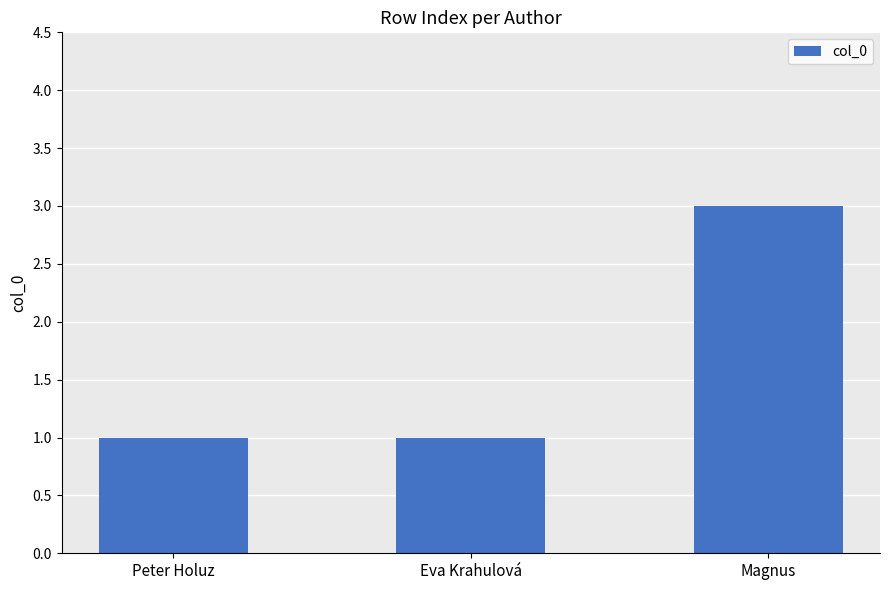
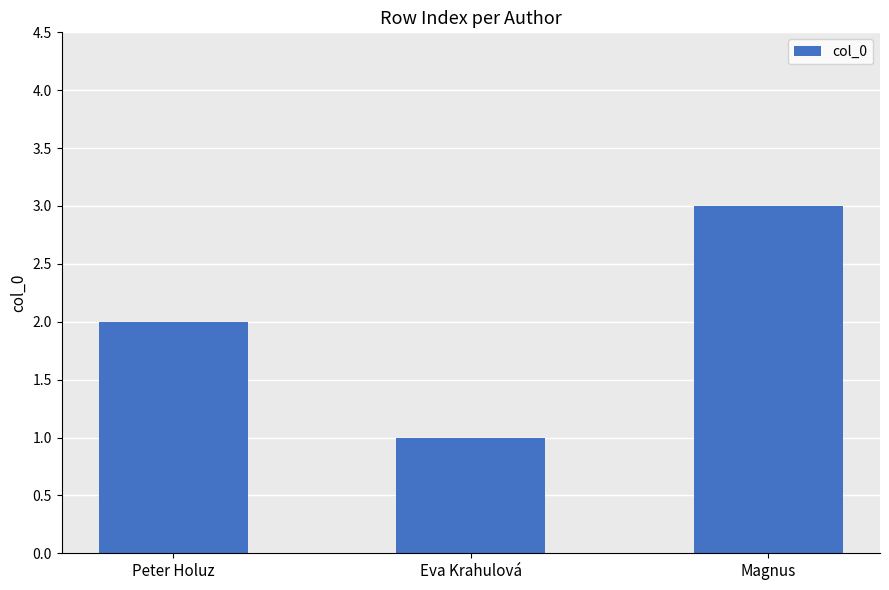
  {
-   "Peter Holuz": 1,
+   "Peter Holuz": 2,
    "Eva Krahulová": 1,
    "Magnus": 3
  }
